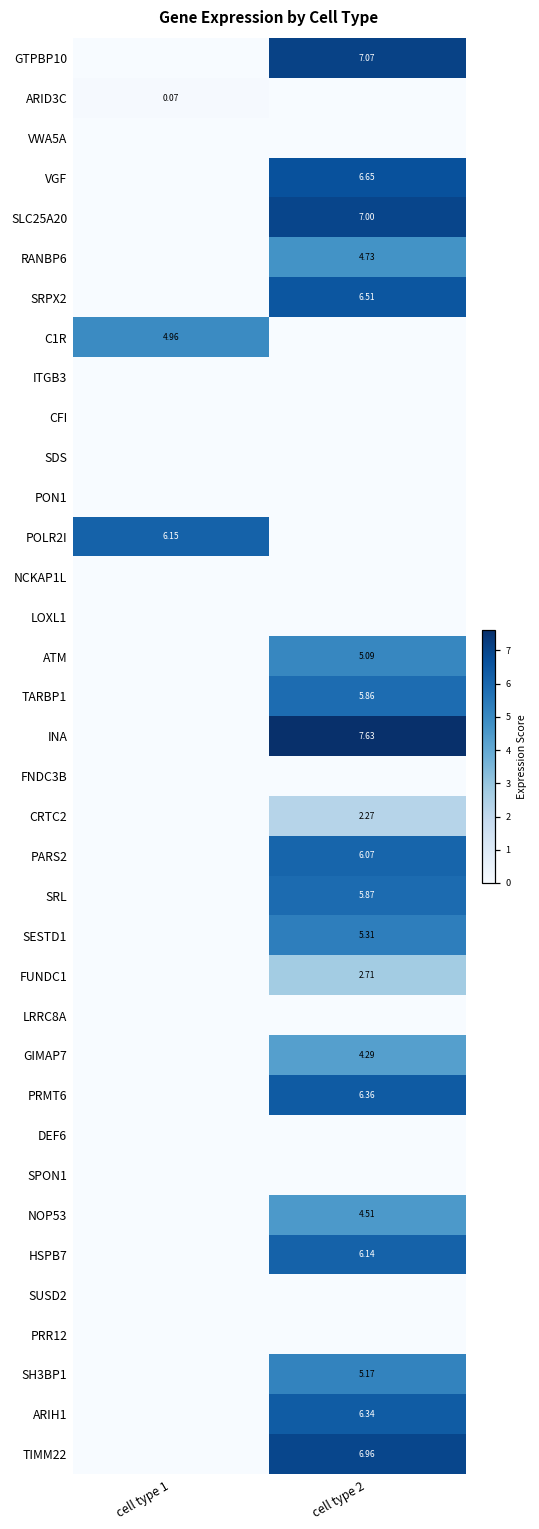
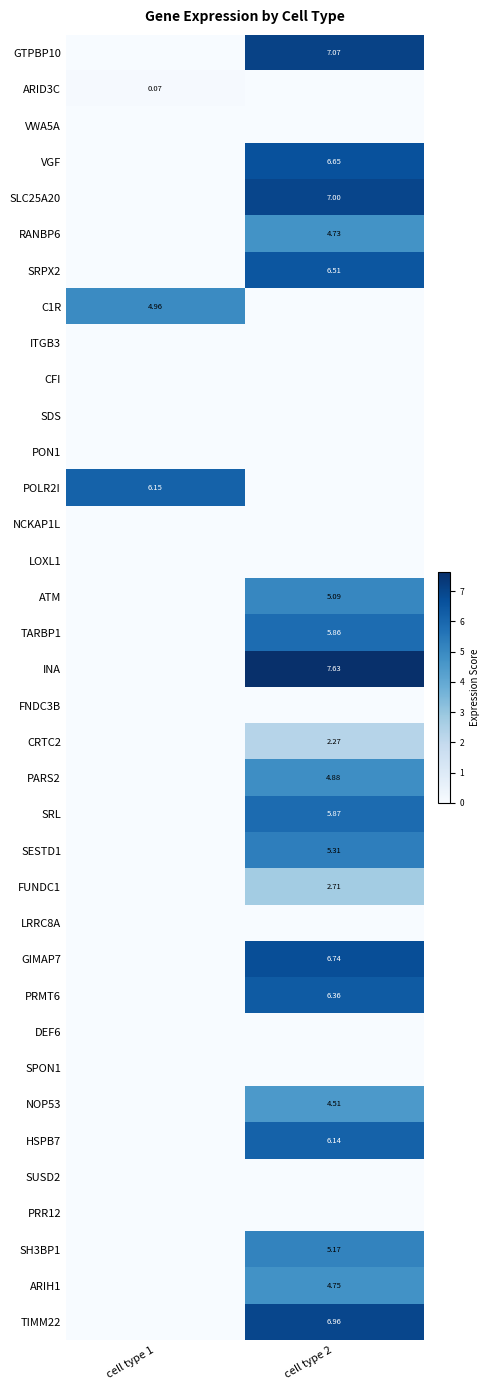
  {
    "GTPBP10": {
      "cell type 2": 7.07
    },
    "ARID3C": {
      "cell type 1": 0.07
    },
    "VGF": {
      "cell type 2": 6.65
    },
    "SLC25A20": {
      "cell type 2": 7.00
    },
    "RANBP6": {
      "cell type 2": 4.73
    },
    "SRPX2": {
      "cell type 2": 6.51
    },
    "C1R": {
      "cell type 1": 4.96
    },
    "POLR2I": {
      "cell type 1": 6.15
    },
    "ATM": {
      "cell type 2": 5.09
    },
    "TARBP1": {
      "cell type 2": 5.86
    },
    "INA": {
      "cell type 2": 7.63
    },
    "CRTC2": {
      "cell type 2": 2.27
    },
    "PARS2": {
-     "cell type 2": 6.07
+     "cell type 2": 4.88
    },
    "SRL": {
      "cell type 2": 5.87
    },
    "SESTD1": {
      "cell type 2": 5.31
    },
    "FUNDC1": {
      "cell type 2": 2.71
    },
    "GIMAP7": {
-     "cell type 2": 4.29
+     "cell type 2": 6.74
    },
    "PRMT6": {
      "cell type 2": 6.36
    },
    "NOP53": {
      "cell type 2": 4.51
    },
    "HSPB7": {
      "cell type 2": 6.14
    },
    "SH3BP1": {
      "cell type 2": 5.17
    },
    "ARIH1": {
-     "cell type 2": 6.34
+     "cell type 2": 4.75
    },
    "TIMM22": {
      "cell type 2": 6.96
    }
  }
